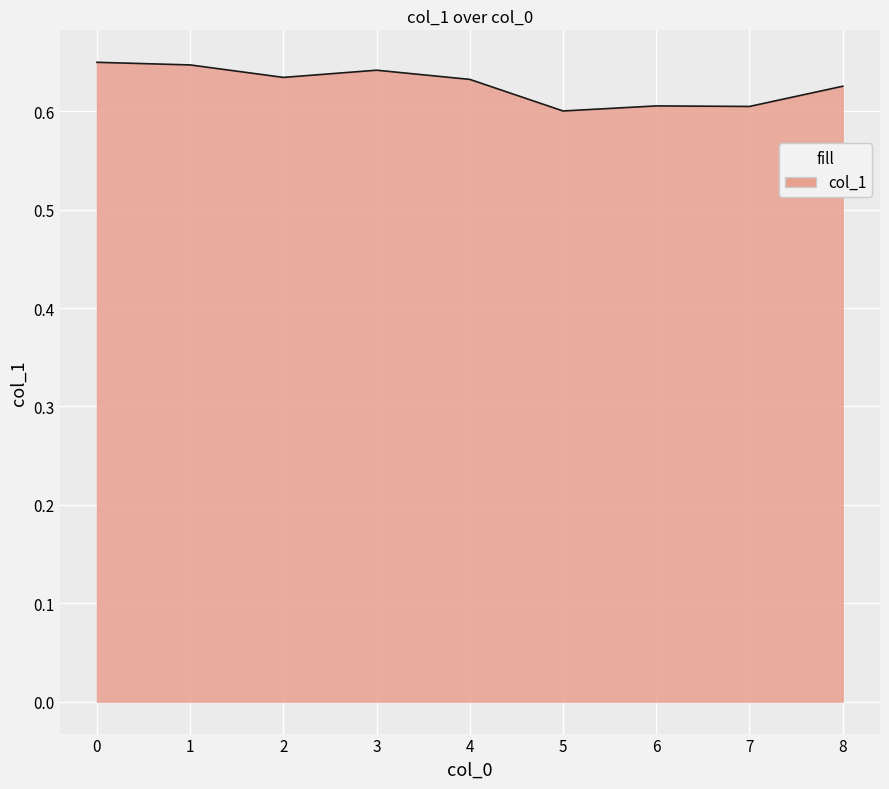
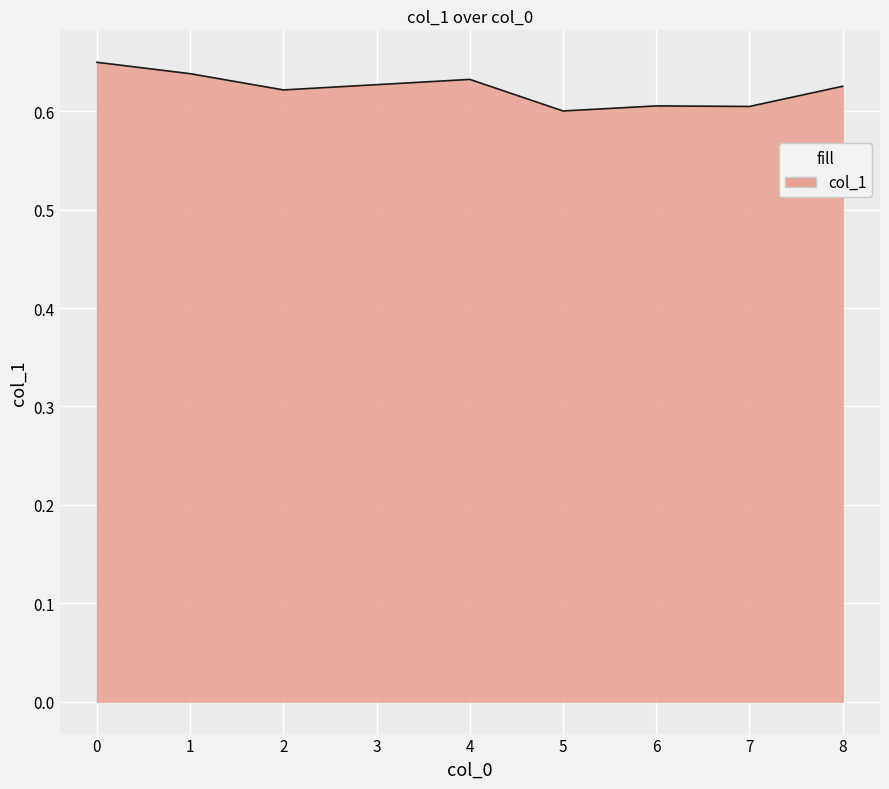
  {
    "0": 0.65,
-   "1": 0.65,
-   "2": 0.63,
-   "3": 0.64,
+   "1": 0.64,
+   "2": 0.62,
+   "3": 0.63,
    "4": 0.63,
    "5": 0.60,
    "6": 0.61,
    "7": 0.60,
    "8": 0.63
  }
